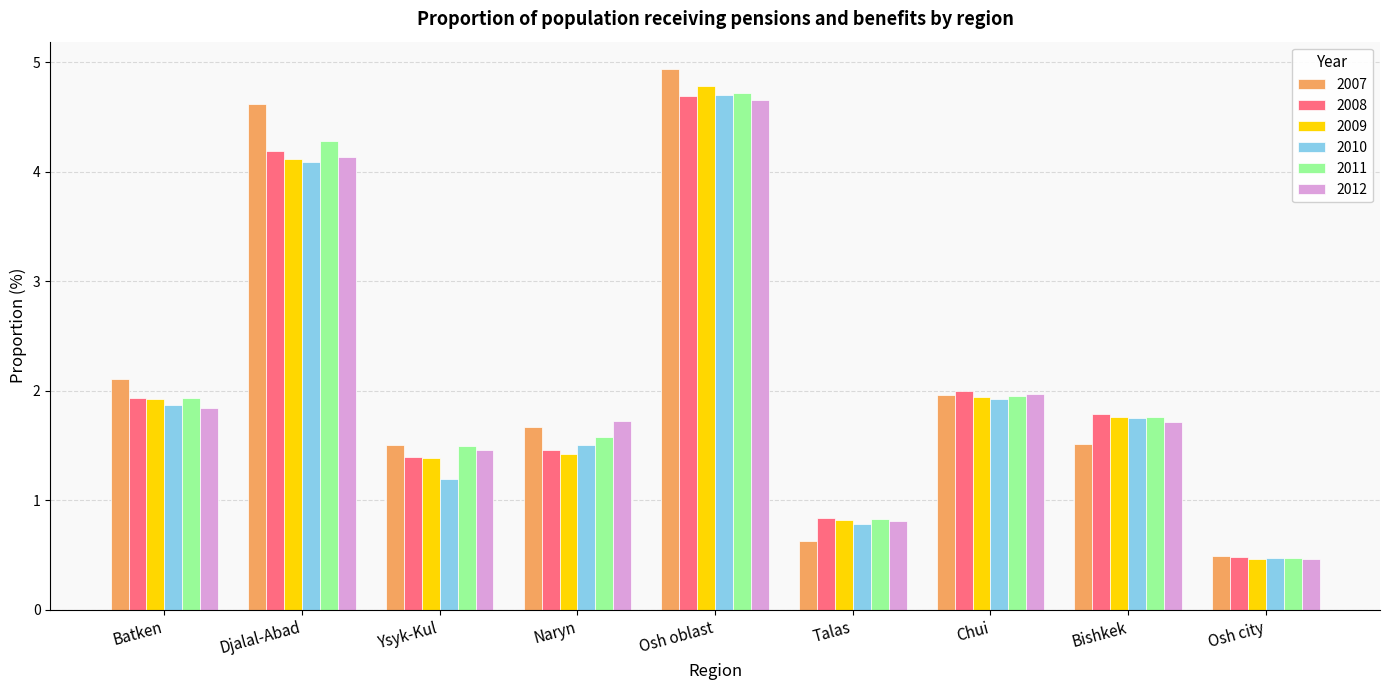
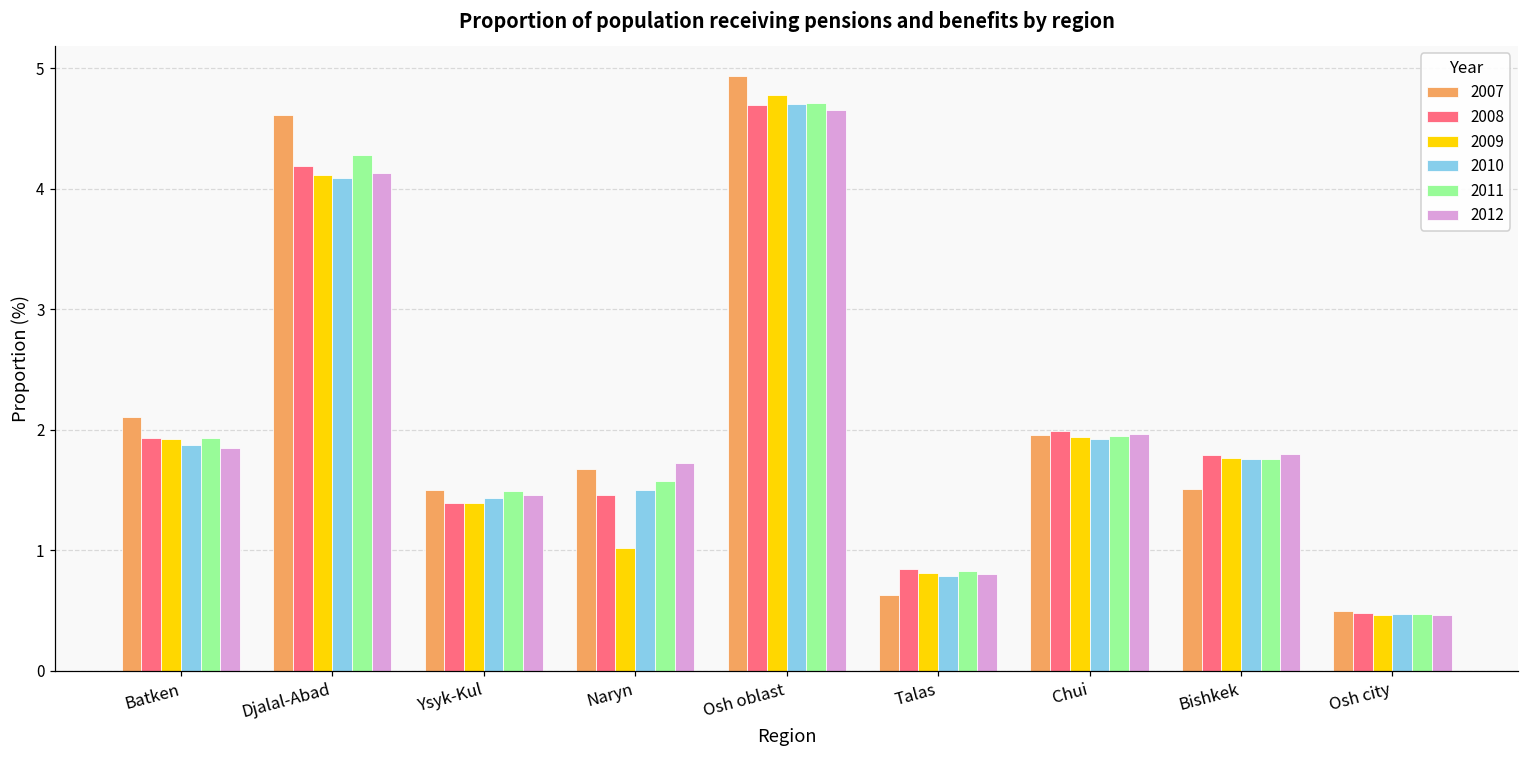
  {
    "2007": {
      "Batken": 2.11,
      "Djalal-Abad": 4.62,
      "Ysyk-Kul": 1.50,
      "Naryn": 1.67,
      "Osh oblast": 4.94,
      "Talas": 0.63,
      "Chui": 1.96,
      "Bishkek": 1.51,
      "Osh city": 0.49
    },
    "2008": {
      "Batken": 1.93,
      "Djalal-Abad": 4.19,
      "Ysyk-Kul": 1.39,
      "Naryn": 1.46,
      "Osh oblast": 4.69,
      "Talas": 0.84,
      "Chui": 1.99,
      "Bishkek": 1.79,
      "Osh city": 0.48
    },
    "2009": {
      "Batken": 1.92,
      "Djalal-Abad": 4.12,
      "Ysyk-Kul": 1.39,
-     "Naryn": 1.42,
+     "Naryn": 1.02,
      "Osh oblast": 4.78,
      "Talas": 0.82,
      "Chui": 1.94,
      "Bishkek": 1.76,
      "Osh city": 0.46
    },
    "2010": {
      "Batken": 1.87,
      "Djalal-Abad": 4.09,
-     "Ysyk-Kul": 1.19,
+     "Ysyk-Kul": 1.43,
      "Naryn": 1.50,
      "Osh oblast": 4.70,
      "Talas": 0.78,
      "Chui": 1.92,
      "Bishkek": 1.76,
      "Osh city": 0.47
    },
    "2011": {
      "Batken": 1.93,
      "Djalal-Abad": 4.28,
      "Ysyk-Kul": 1.50,
      "Naryn": 1.58,
      "Osh oblast": 4.72,
      "Talas": 0.83,
      "Chui": 1.95,
      "Bishkek": 1.76,
      "Osh city": 0.47
    },
    "2012": {
      "Batken": 1.85,
      "Djalal-Abad": 4.14,
      "Ysyk-Kul": 1.46,
      "Naryn": 1.72,
      "Osh oblast": 4.66,
      "Talas": 0.81,
      "Chui": 1.97,
-     "Bishkek": 1.71,
+     "Bishkek": 1.80,
      "Osh city": 0.46
    }
  }
